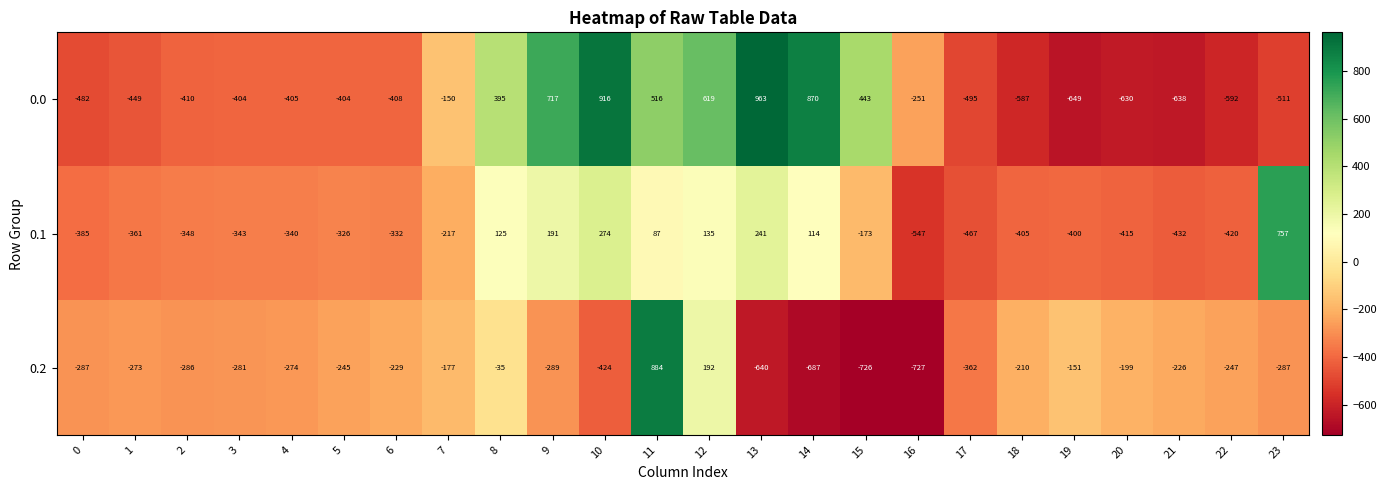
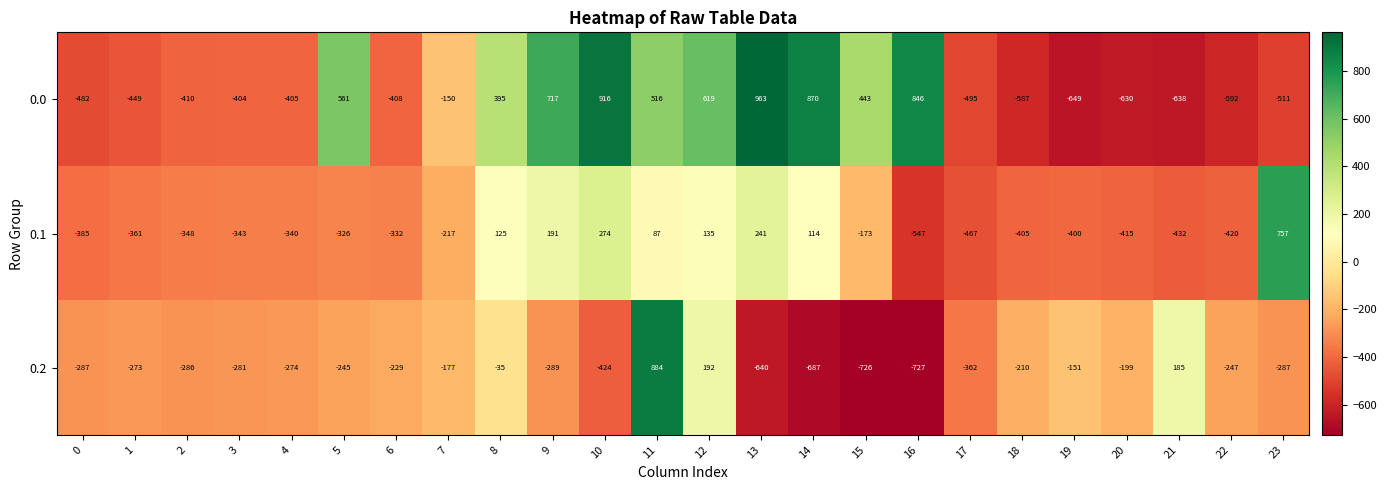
  {
    "0.0": {
      "0": -482,
      "1": -449,
      "2": -410,
      "3": -404,
      "4": -405,
-     "5": -404,
+     "5": 561,
      "6": -408,
      "7": -150,
      "8": 395,
      "9": 717,
      "10": 916,
      "11": 516,
      "12": 619,
      "13": 963,
      "14": 870,
      "15": 443,
-     "16": -251,
+     "16": 846,
      "17": -495,
      "18": -587,
      "19": -649,
      "20": -630,
      "21": -638,
      "22": -592,
      "23": -511
    },
    "0.1": {
      "0": -385,
      "1": -361,
      "2": -348,
      "3": -343,
      "4": -340,
      "5": -326,
      "6": -332,
      "7": -217,
      "8": 125,
      "9": 191,
      "10": 274,
      "11": 87,
      "12": 135,
      "13": 241,
      "14": 114,
      "15": -173,
      "16": -547,
      "17": -467,
      "18": -405,
      "19": -400,
      "20": -415,
      "21": -432,
      "22": -420,
      "23": 757
    },
    "0.2": {
      "0": -287,
      "1": -273,
      "2": -286,
      "3": -281,
      "4": -274,
      "5": -245,
      "6": -229,
      "7": -177,
      "8": -35,
      "9": -289,
      "10": -424,
      "11": 884,
      "12": 192,
      "13": -640,
      "14": -687,
      "15": -726,
      "16": -727,
      "17": -362,
      "18": -210,
      "19": -151,
      "20": -199,
-     "21": -226,
+     "21": 185,
      "22": -247,
      "23": -287
    }
  }
